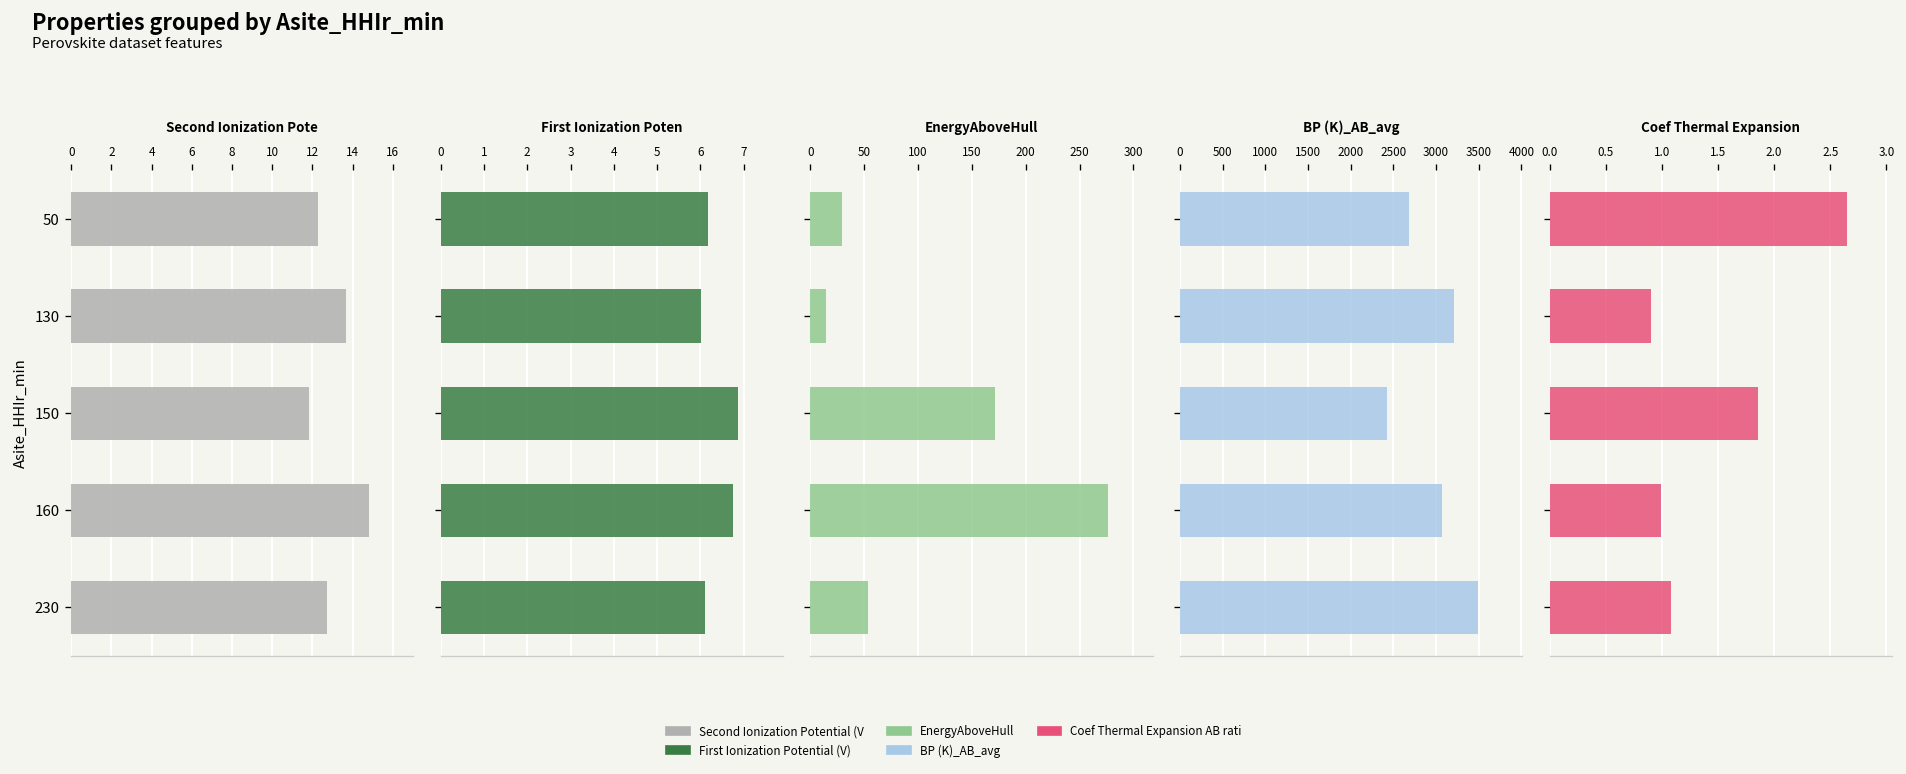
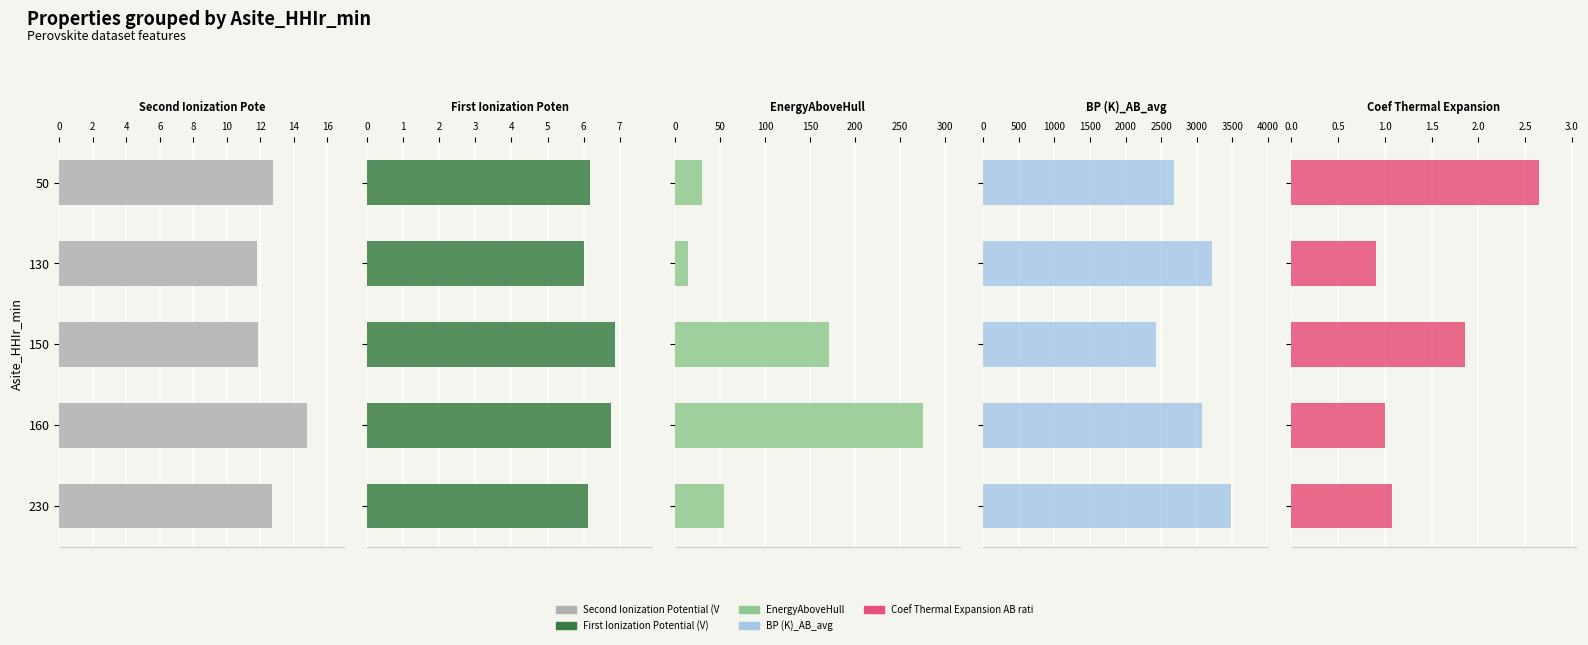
  {
    "Second Ionization Pote": {
-     "50": 12.3,
-     "130": 13.7,
+     "50": 12.8,
+     "130": 11.8,
      "150": 11.8,
      "160": 14.8,
      "230": 12.7
    }
  }
